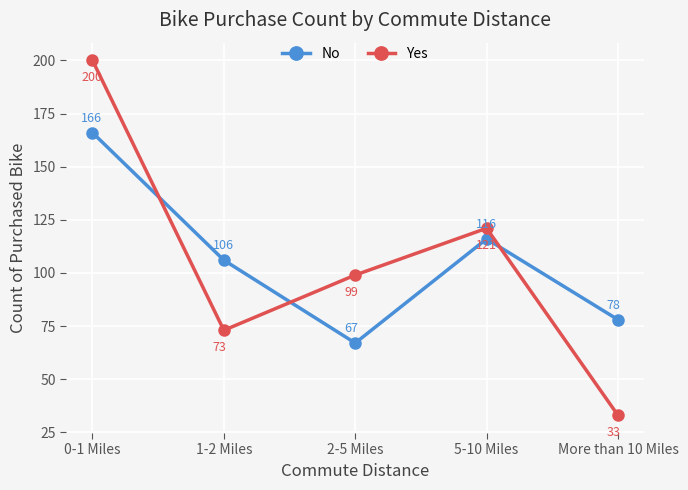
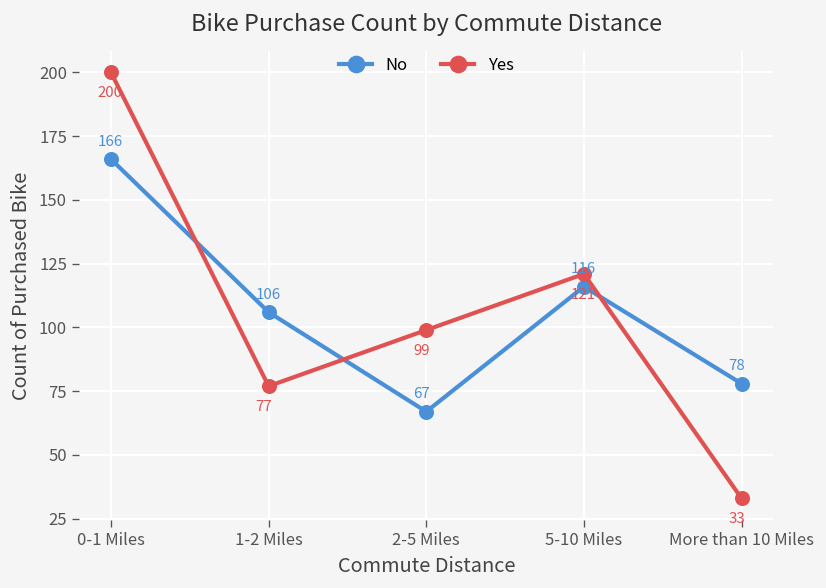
  {
    "No": {
      "0-1 Miles": 166,
      "1-2 Miles": 106,
      "2-5 Miles": 67,
      "More than 10 Miles": 78
    },
    "Yes": {
      "0-1 Miles": 200,
-     "1-2 Miles": 73,
+     "1-2 Miles": 77,
      "2-5 Miles": 99,
      "More than 10 Miles": 33
    }
  }
